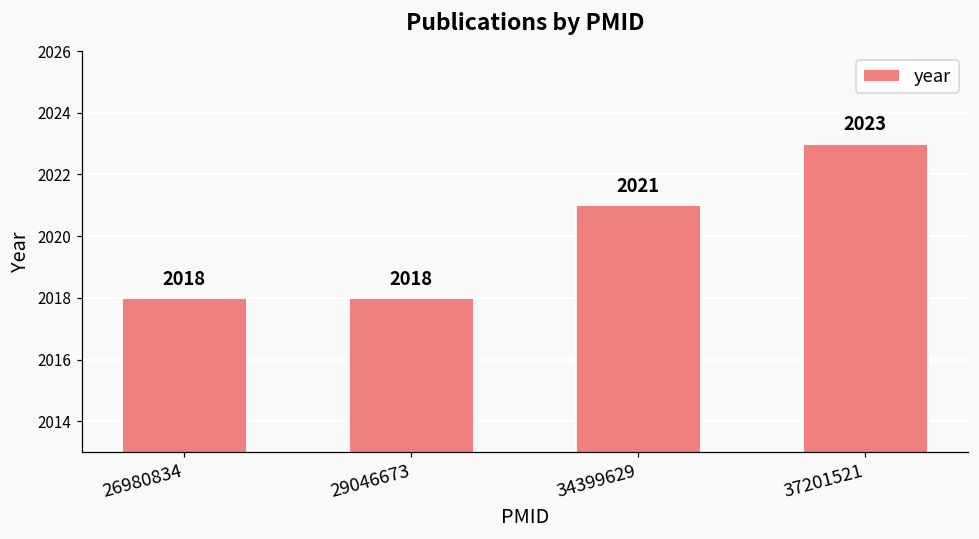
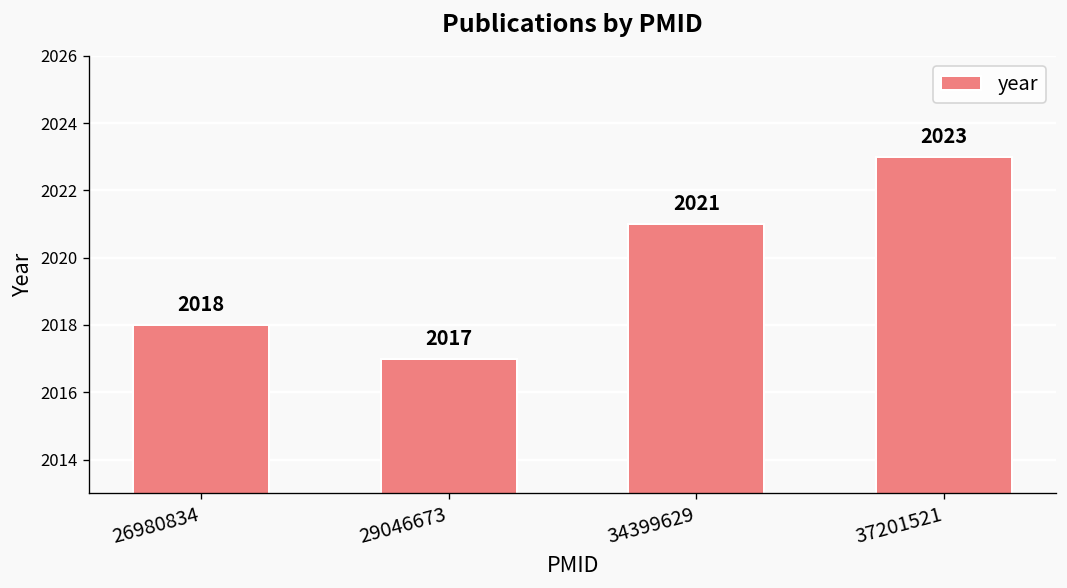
  {
    "26980834": 2018,
-   "29046673": 2018,
+   "29046673": 2017,
    "34399629": 2021,
    "37201521": 2023
  }
